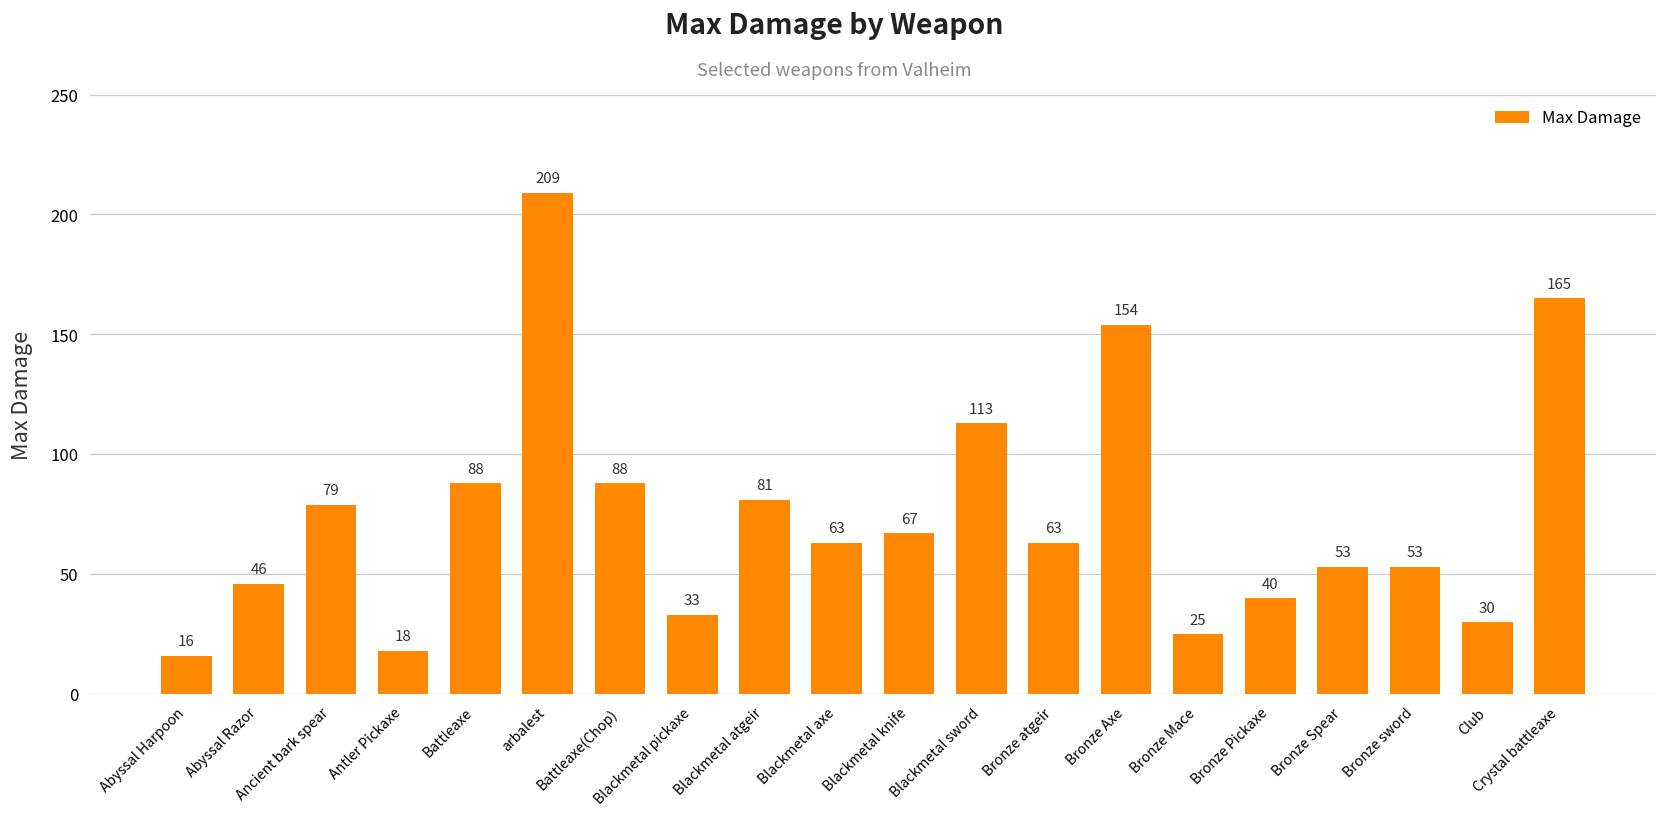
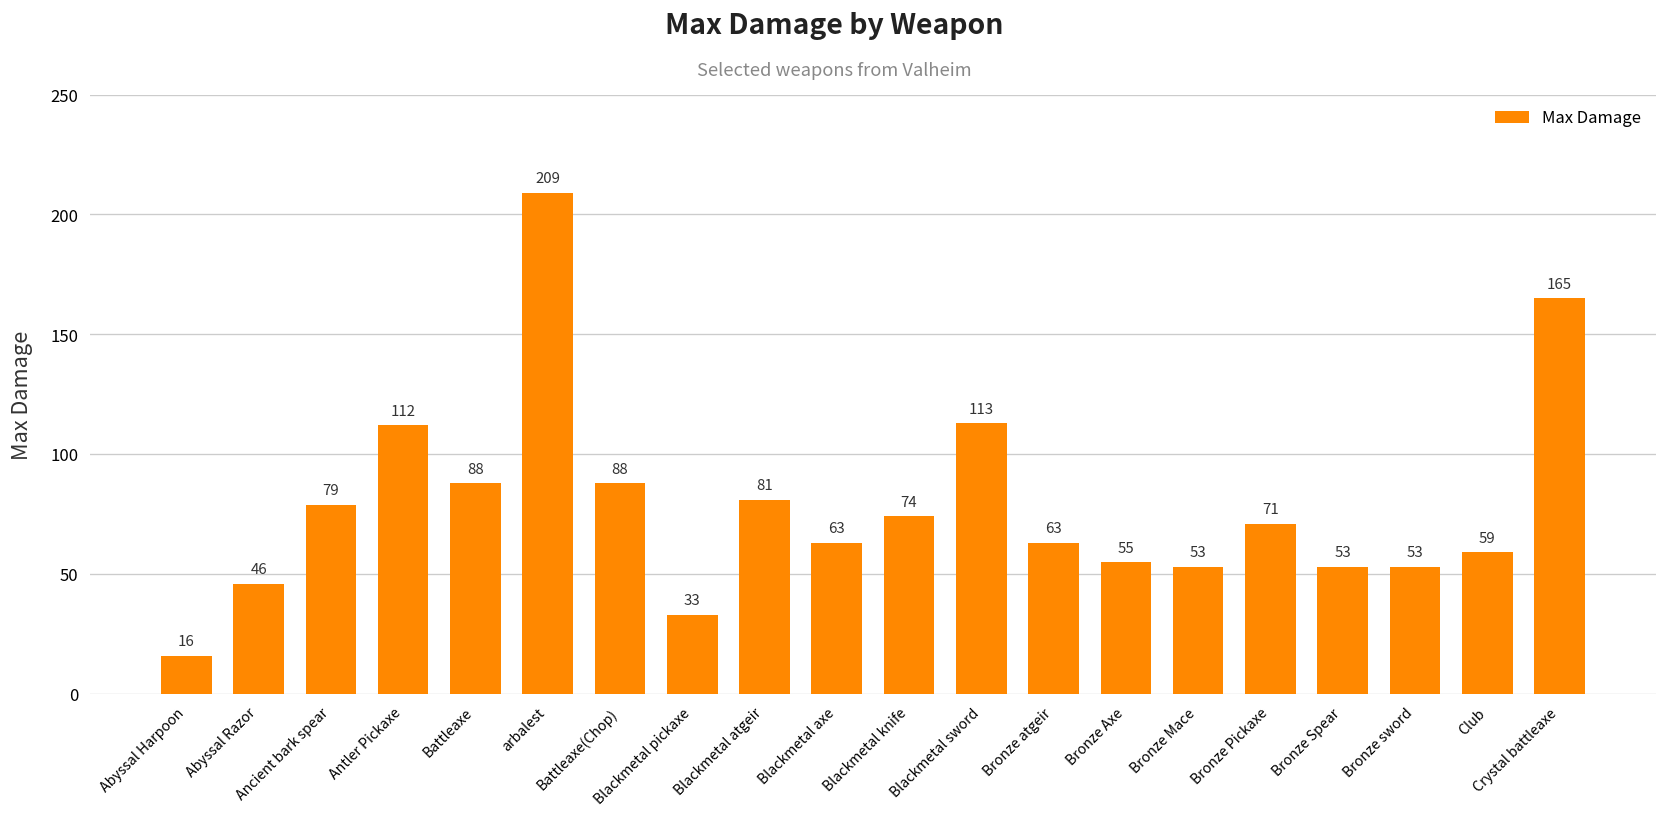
  {
    "Abyssal Harpoon": 16,
    "Abyssal Razor": 46,
    "Ancient bark spear": 79,
-   "Antler Pickaxe": 18,
+   "Antler Pickaxe": 112,
    "Battleaxe": 88,
    "arbalest": 209,
    "Battleaxe(Chop)": 88,
    "Blackmetal pickaxe": 33,
    "Blackmetal atgeir": 81,
    "Blackmetal axe": 63,
-   "Blackmetal knife": 67,
+   "Blackmetal knife": 74,
    "Blackmetal sword": 113,
    "Bronze atgeir": 63,
-   "Bronze Axe": 154,
-   "Bronze Mace": 25,
-   "Bronze Pickaxe": 40,
+   "Bronze Axe": 55,
+   "Bronze Mace": 53,
+   "Bronze Pickaxe": 71,
    "Bronze Spear": 53,
    "Bronze sword": 53,
-   "Club": 30,
+   "Club": 59,
    "Crystal battleaxe": 165
  }
